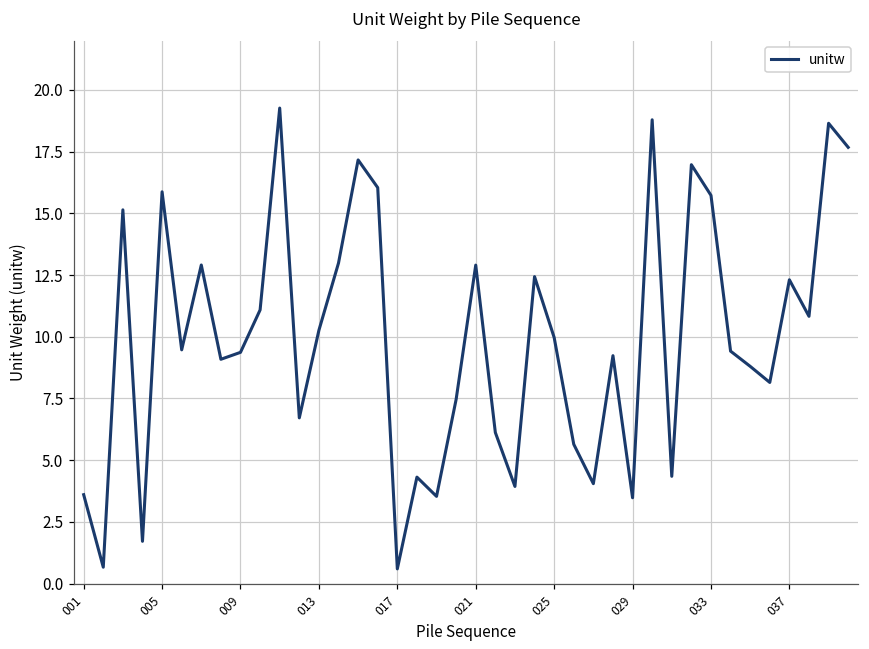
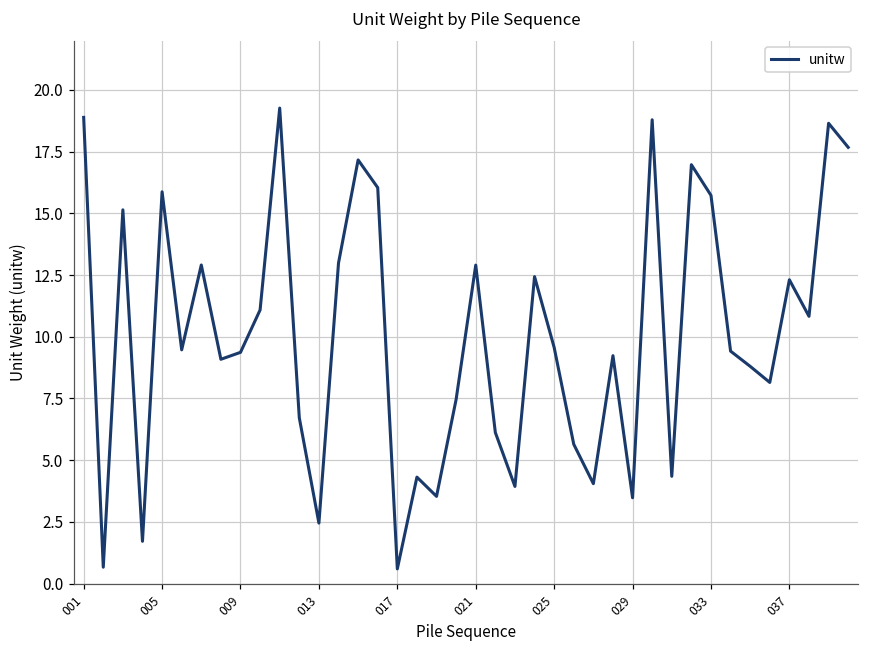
  {
-   "001": 3.6,
+   "001": 18.9,
    "005": 15.9,
    "009": 9.4,
-   "013": 10.3,
+   "013": 2.4,
    "017": 0.6,
    "021": 12.9,
-   "025": 10.0,
+   "025": 9.6,
    "029": 3.5,
    "033": 15.7,
    "037": 12.3
  }
